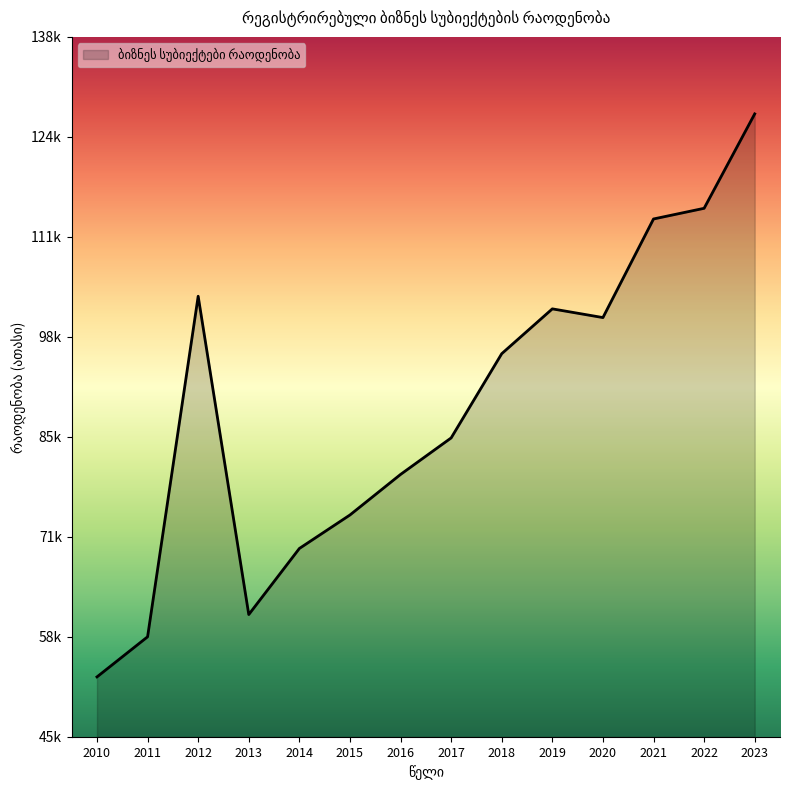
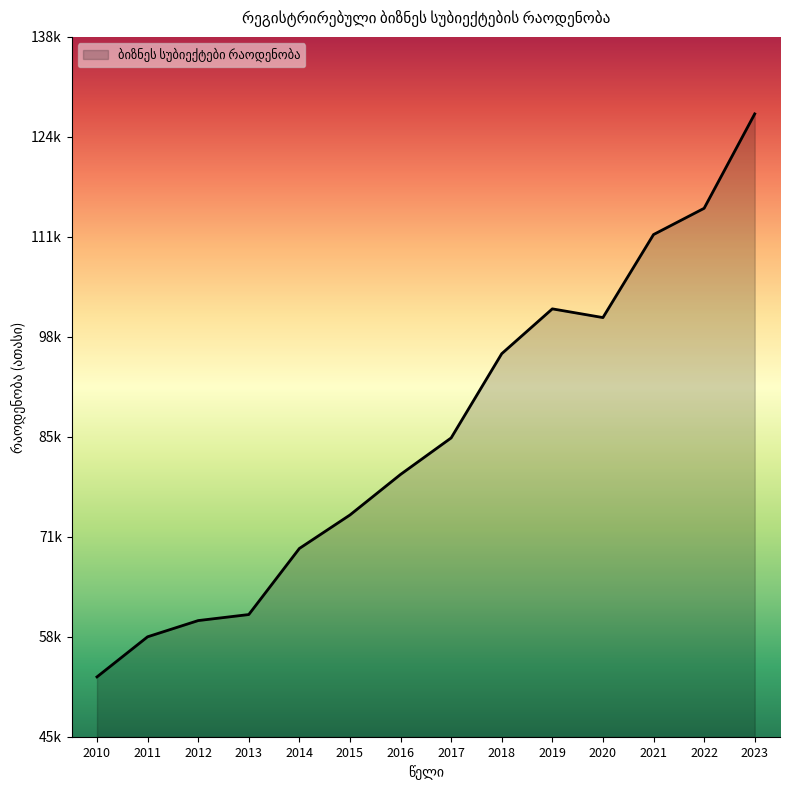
  {
    "2010": 53000,
    "2011": 58000,
-   "2012": 103000,
+   "2012": 60000,
    "2013": 61000,
    "2014": 70000,
    "2015": 74000,
    "2016": 80000,
    "2017": 84000,
    "2018": 96000,
    "2019": 102000,
    "2020": 100000,
-   "2021": 113000,
+   "2021": 111000,
    "2022": 115000,
    "2023": 127000
  }
